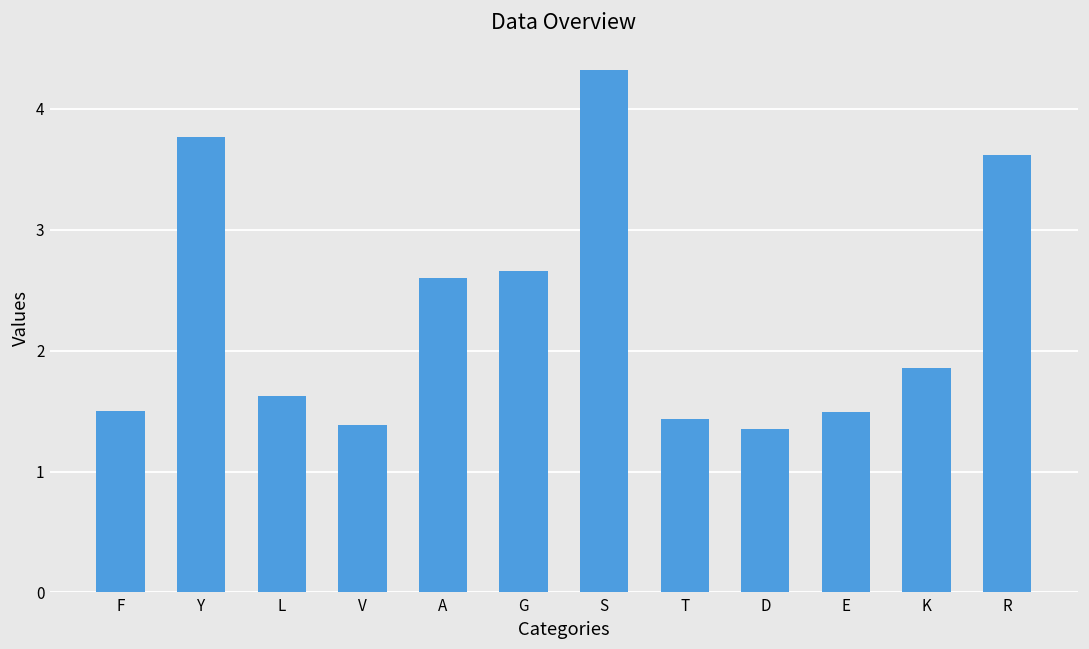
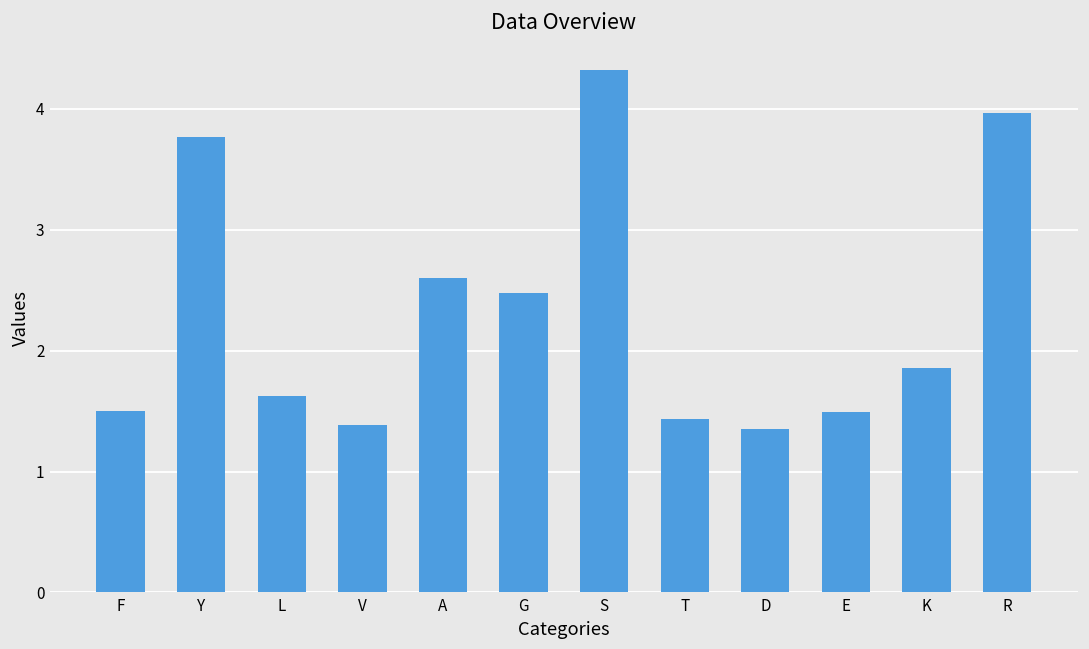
  {
    "F": 1.50,
    "Y": 3.77,
    "L": 1.62,
    "V": 1.38,
    "A": 2.60,
-   "G": 2.66,
+   "G": 2.47,
    "S": 4.32,
    "T": 1.44,
    "D": 1.35,
    "E": 1.49,
    "K": 1.86,
-   "R": 3.62
+   "R": 3.97
  }
